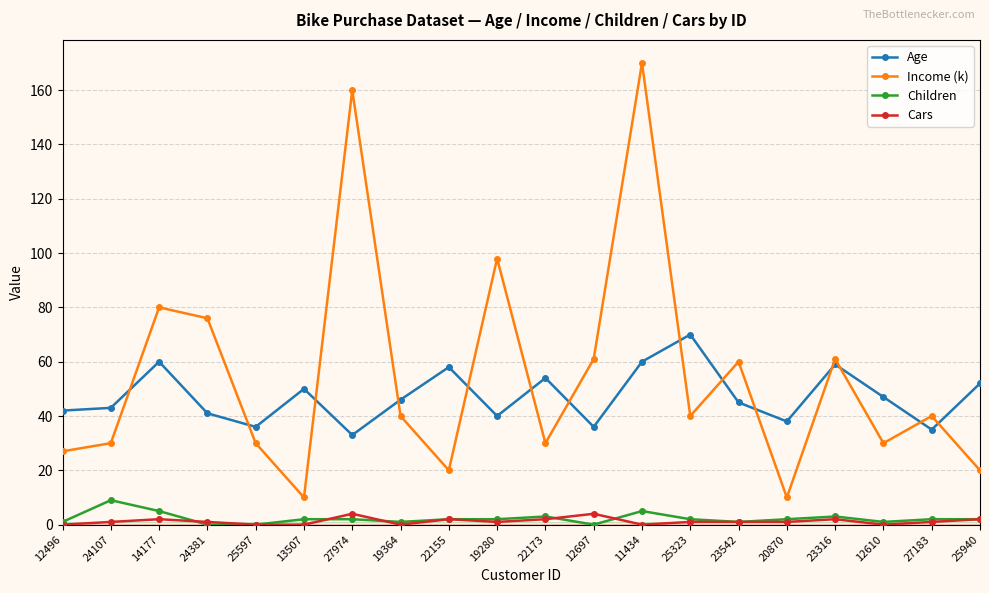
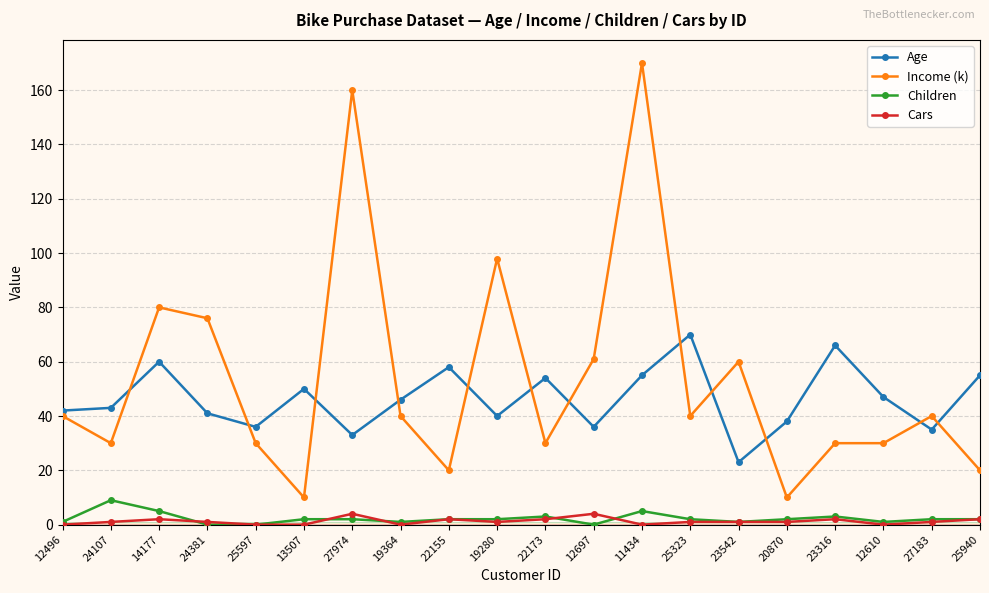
  {
    "Age": {
      "12496": 42,
      "24107": 43,
      "14177": 60,
      "24381": 41,
      "25597": 36,
      "13507": 50,
      "27974": 33,
      "19364": 46,
      "22155": 58,
      "19280": 40,
      "22173": 54,
      "12697": 36,
-     "11434": 60,
+     "11434": 55,
      "25323": 70,
-     "23542": 45,
+     "23542": 23,
      "20870": 38,
-     "23316": 59,
+     "23316": 66,
      "12610": 47,
      "27183": 35,
-     "25940": 52
+     "25940": 55
    },
    "Income (k)": {
-     "12496": 27,
+     "12496": 40,
      "24107": 30,
      "14177": 80,
      "24381": 76,
      "25597": 30,
      "13507": 10,
      "27974": 160,
      "19364": 40,
      "22155": 20,
      "19280": 98,
      "22173": 30,
      "12697": 61,
      "11434": 170,
      "25323": 40,
      "23542": 60,
      "20870": 10,
-     "23316": 61,
+     "23316": 30,
      "12610": 30,
      "27183": 40,
      "25940": 20
    },
    "Children": {
      "12496": 1,
      "24107": 9,
      "14177": 5,
      "24381": 0,
      "13507": 2,
      "27974": 2,
      "19364": 1,
      "19280": 2,
      "22173": 3,
      "12697": 0,
      "11434": 5,
      "25323": 2,
      "20870": 2,
      "23316": 3,
      "12610": 1,
      "27183": 2
    },
    "Cars": {
      "12496": 0,
      "24107": 1,
      "14177": 2,
      "24381": 1,
      "13507": 0,
      "27974": 4,
      "19364": 0,
      "19280": 1,
      "22173": 2,
      "12697": 4,
      "11434": 0,
      "25323": 1,
      "20870": 1,
      "23316": 2,
      "12610": 0,
      "27183": 1
    }
  }
